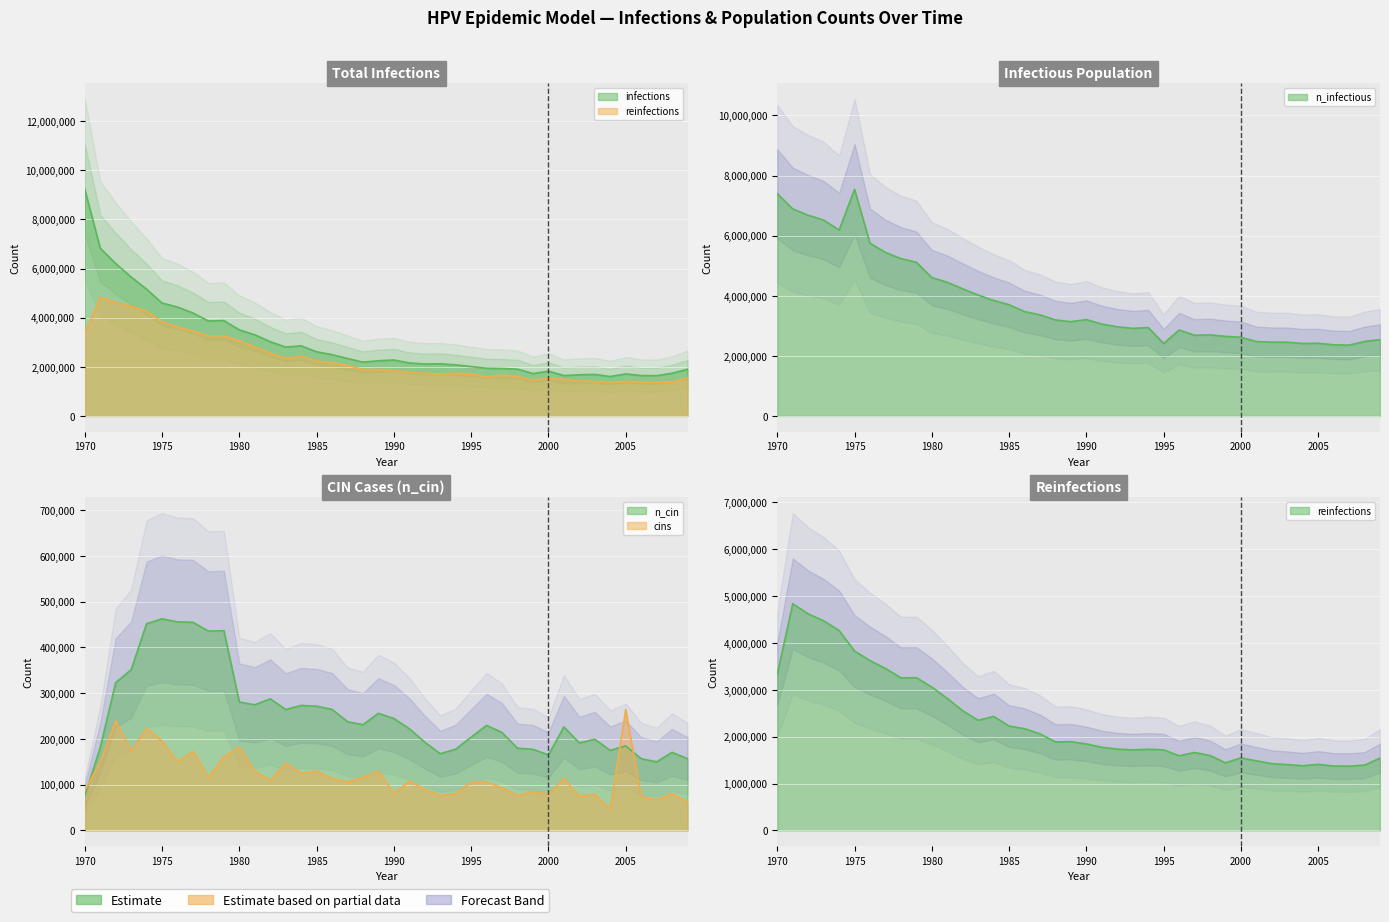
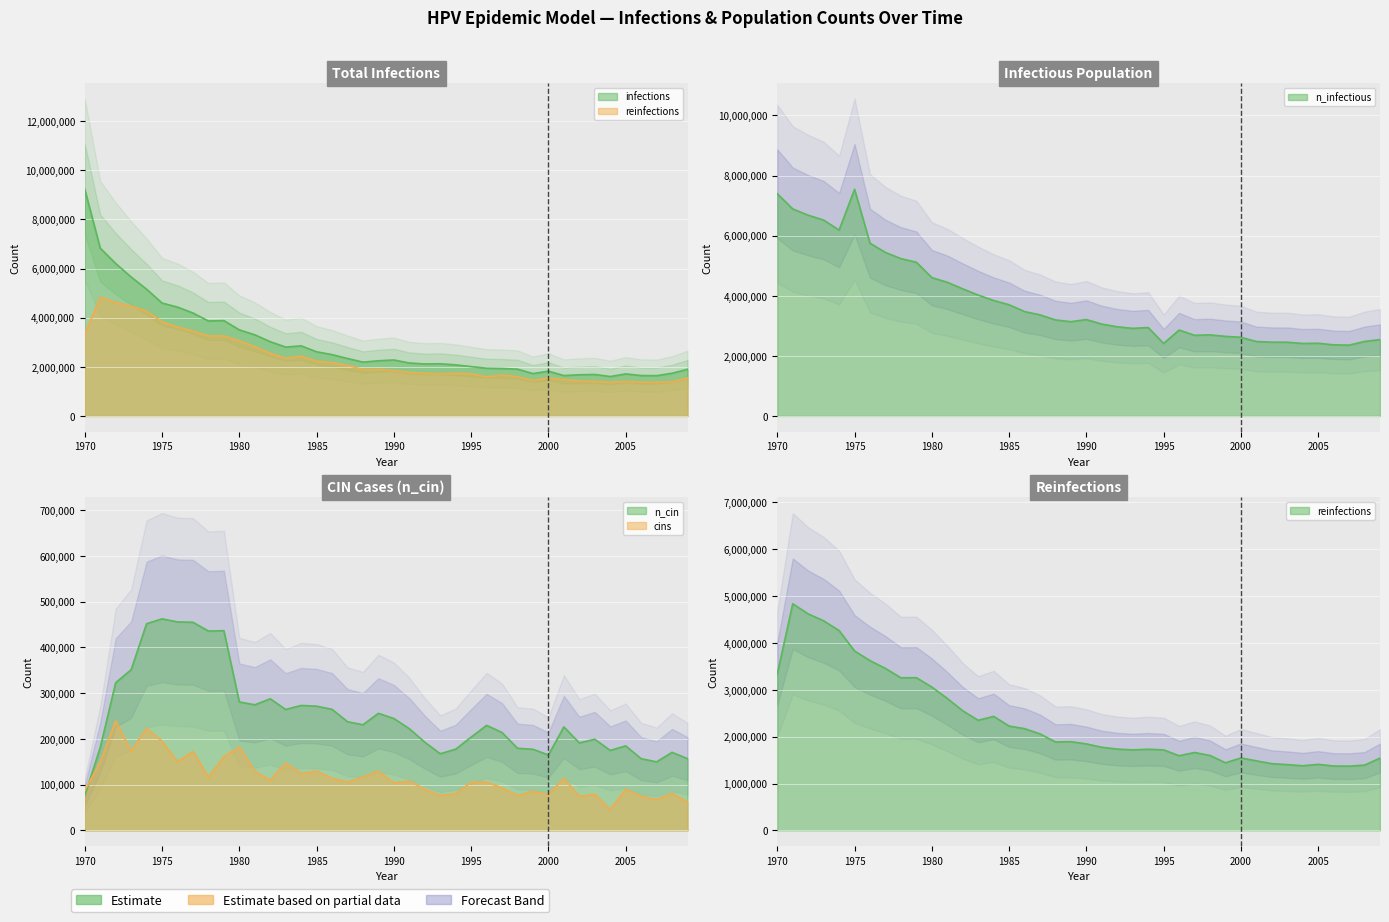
  {
    "Infectious Population": {
      "n_infectious": {
        "1970": "7,400,000",
        "1975": "7,500,000",
        "1980": "4,600,000",
        "1985": "3,700,000",
        "1990": "3,200,000",
        "1995": "2,400,000",
        "2000": "2,600,000",
        "2005": "2,400,000"
      }
    },
    "CIN Cases (n_cin)": {
      "n_cin": {
        "1970": "80,000",
        "1975": "460,000",
        "1980": "280,000",
        "1985": "270,000",
        "1990": "240,000",
        "1995": "200,000",
        "2000": "160,000",
        "2005": "180,000"
      },
      "cins": {
        "1970": "90,000",
        "1975": "190,000",
        "1980": "180,000",
        "1985": "130,000",
-       "1990": "80,000",
+       "1990": "100,000",
        "1995": "100,000",
        "2000": "80,000",
-       "2005": "260,000"
+       "2005": "90,000"
      }
    },
    "Reinfections": {
      "reinfections": {
        "1970": "3,300,000",
        "1975": "3,800,000",
        "1980": "3,100,000",
        "1985": "2,200,000",
        "1990": "1,800,000",
        "1995": "1,700,000",
        "2000": "1,500,000",
        "2005": "1,400,000"
      }
    }
  }
